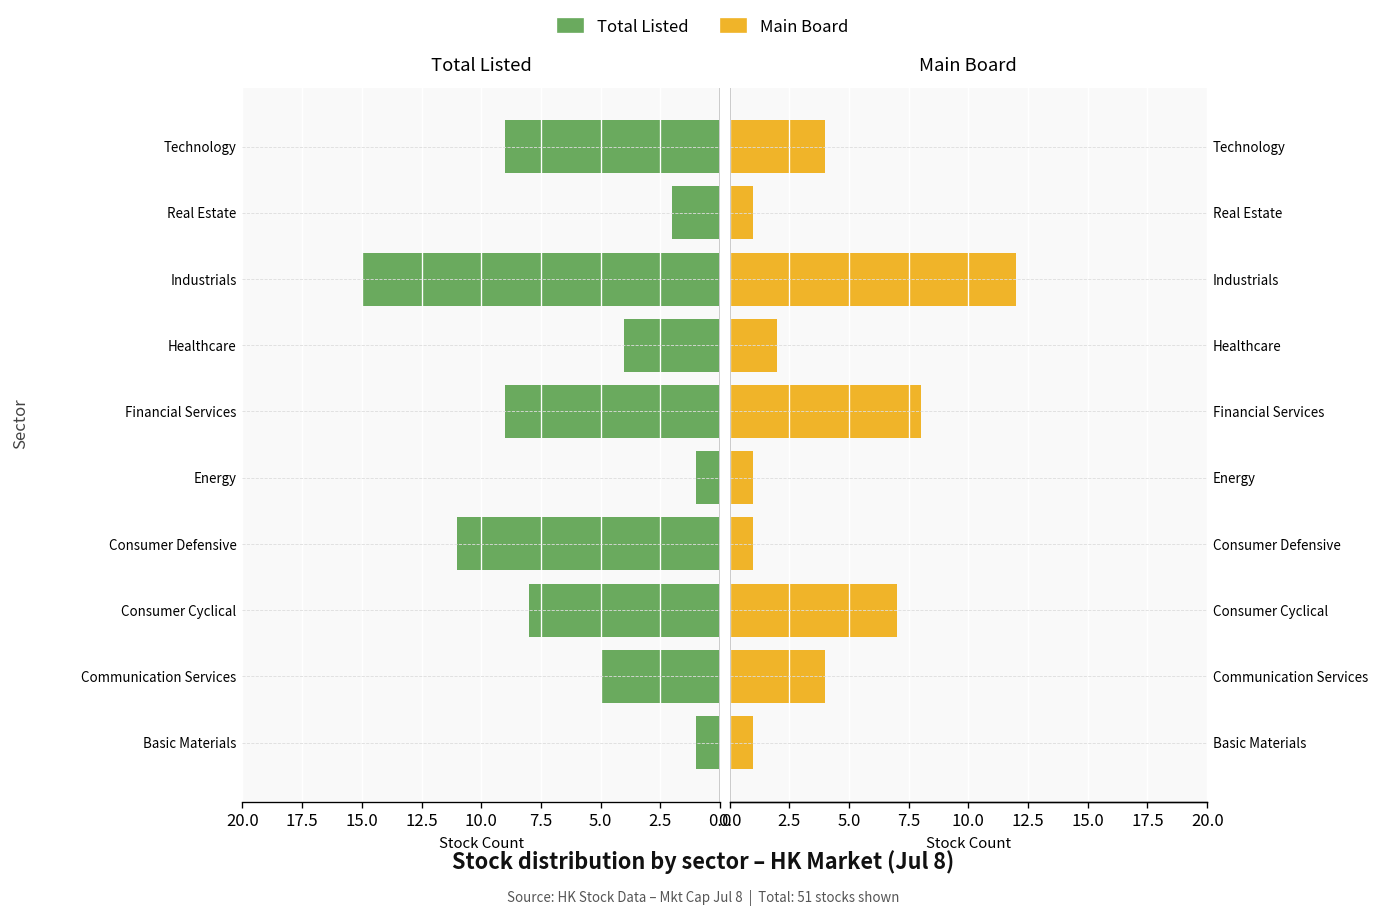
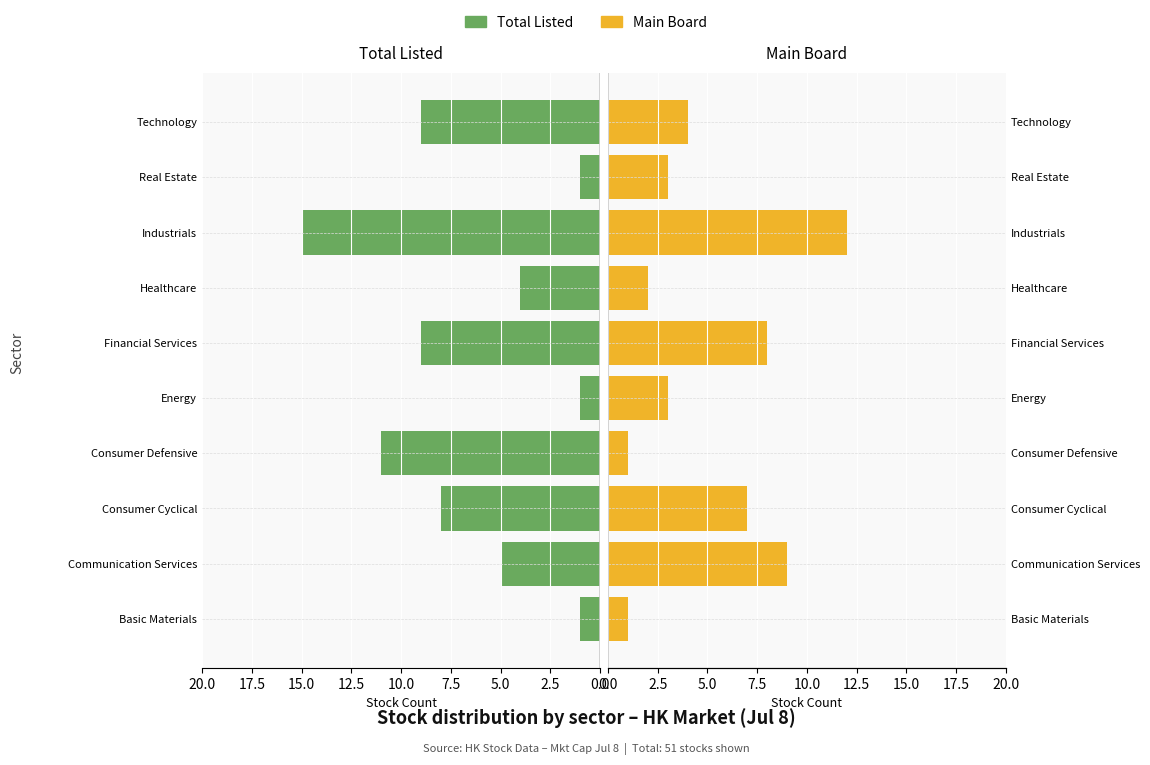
  {
    "Total Listed": {
      "Technology": 9,
-     "Real Estate": 2,
+     "Real Estate": 1,
      "Industrials": 15,
      "Healthcare": 4,
      "Financial Services": 9,
      "Energy": 1,
      "Consumer Defensive": 11,
      "Consumer Cyclical": 8,
      "Communication Services": 5,
      "Basic Materials": 1
    },
    "Main Board": {
      "Technology": 4,
-     "Real Estate": 1,
+     "Real Estate": 3,
      "Industrials": 12,
      "Healthcare": 2,
      "Financial Services": 8,
-     "Energy": 1,
+     "Energy": 3,
      "Consumer Defensive": 1,
      "Consumer Cyclical": 7,
-     "Communication Services": 4,
+     "Communication Services": 9,
      "Basic Materials": 1
    }
  }
